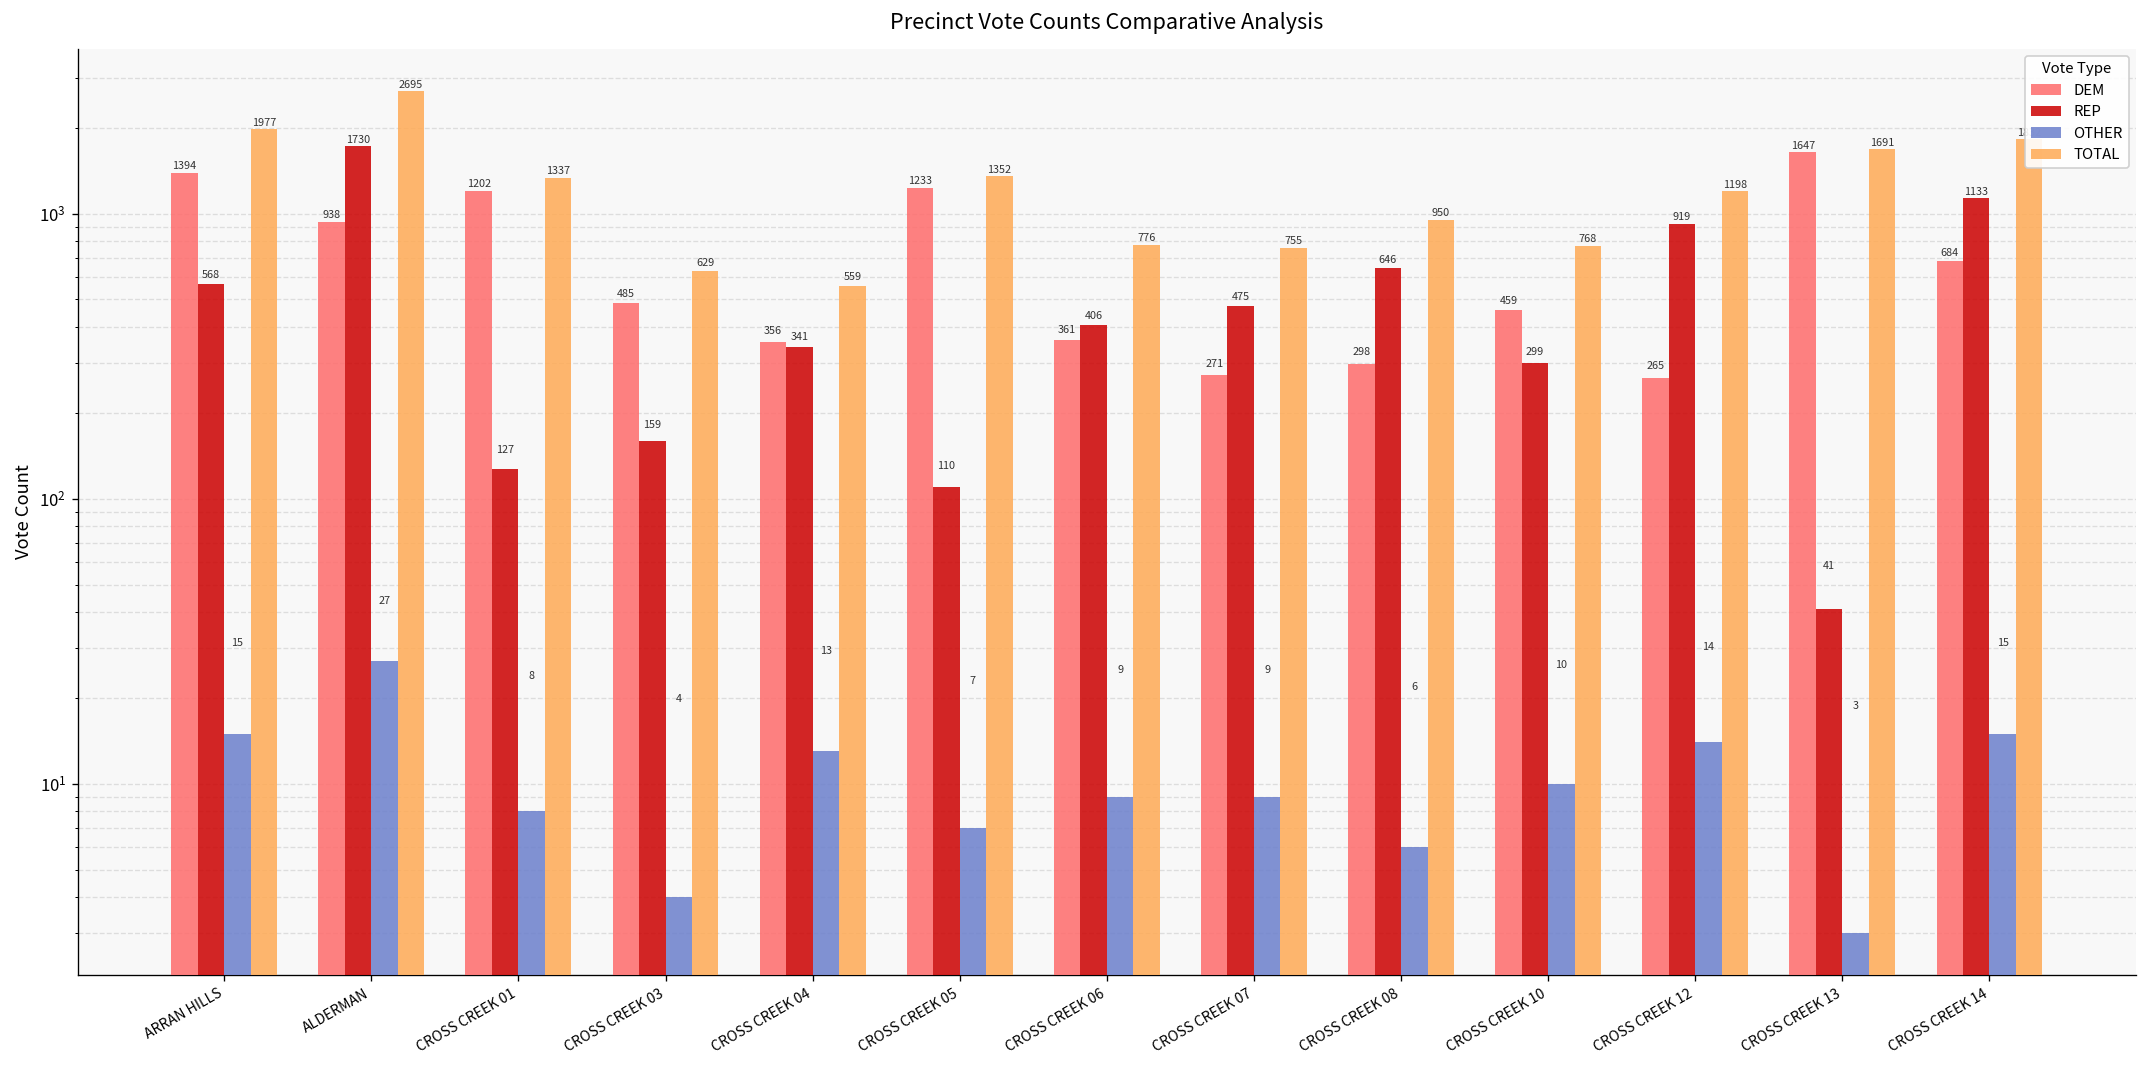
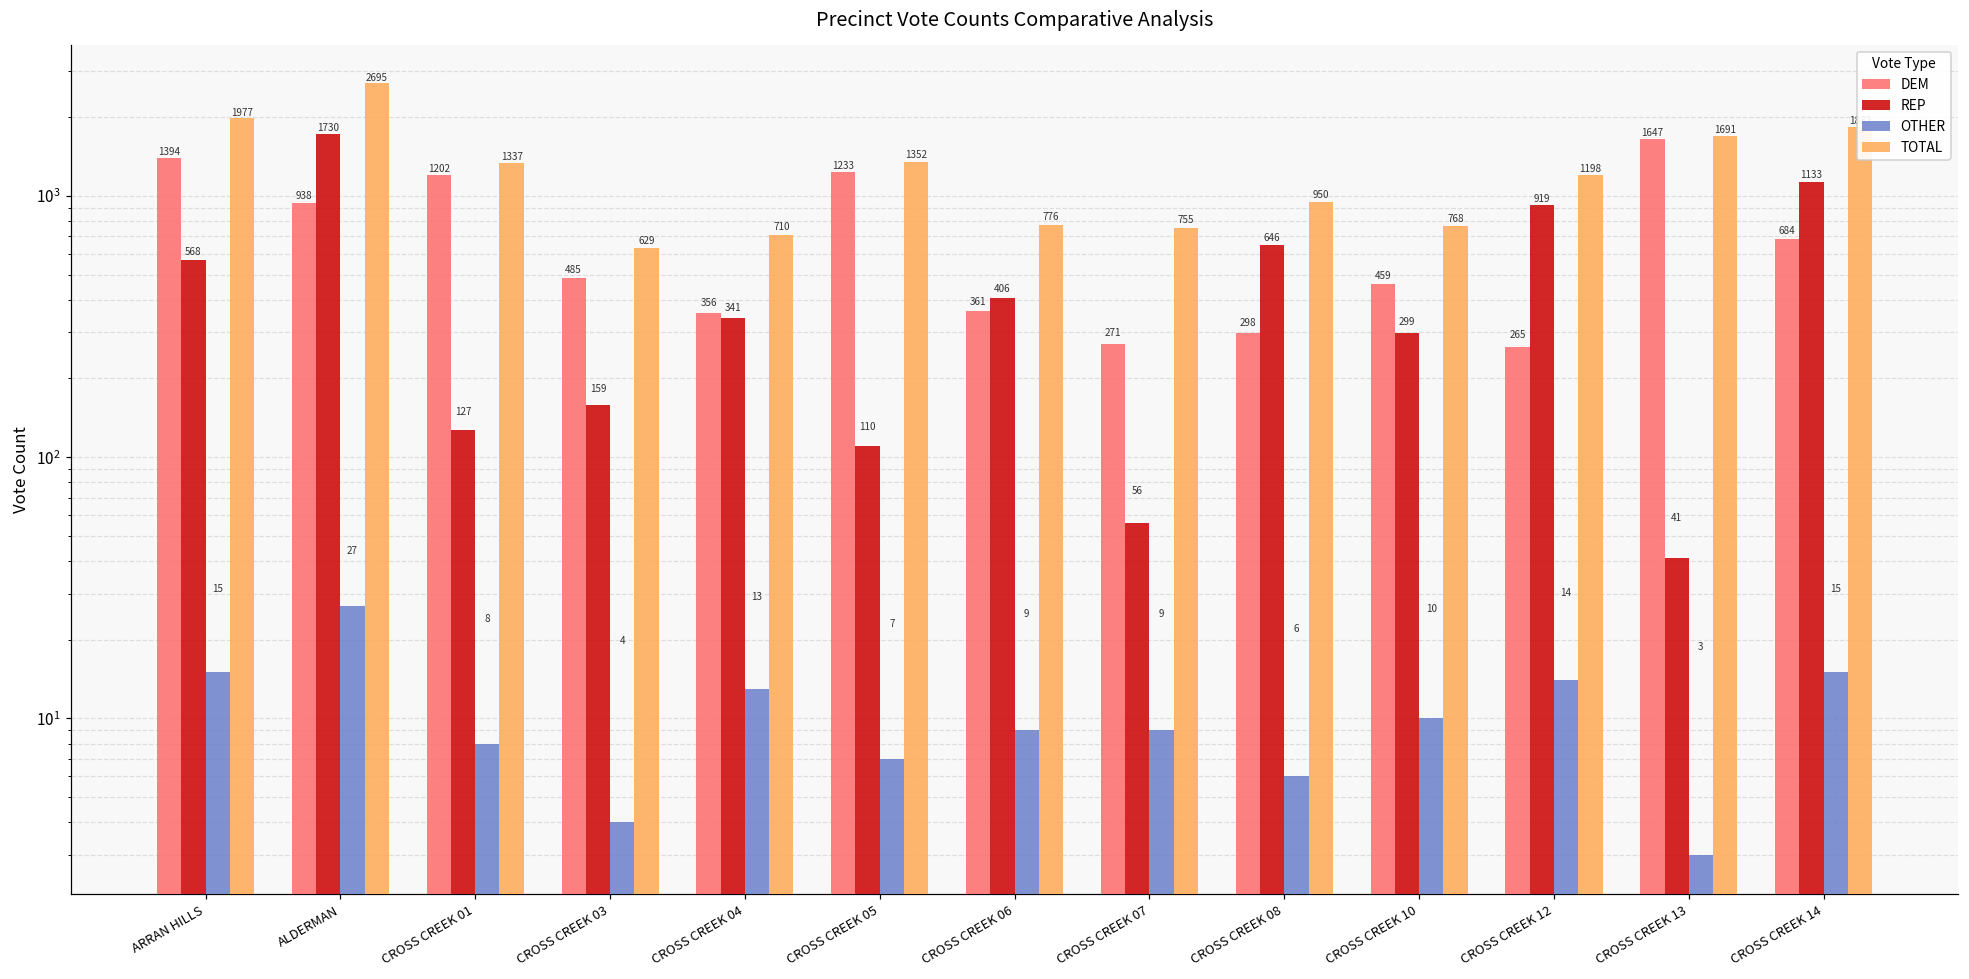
  {
    "DEM": {
      "ARRAN HILLS": 1394,
      "ALDERMAN": 938,
      "CROSS CREEK 01": 1202,
      "CROSS CREEK 03": 485,
      "CROSS CREEK 04": 356,
      "CROSS CREEK 05": 1233,
      "CROSS CREEK 06": 361,
      "CROSS CREEK 07": 271,
      "CROSS CREEK 08": 298,
      "CROSS CREEK 10": 459,
      "CROSS CREEK 12": 265,
      "CROSS CREEK 13": 1647,
      "CROSS CREEK 14": 684
    },
    "REP": {
      "ARRAN HILLS": 568,
      "ALDERMAN": 1730,
      "CROSS CREEK 01": 127,
      "CROSS CREEK 03": 159,
      "CROSS CREEK 04": 341,
      "CROSS CREEK 05": 110,
      "CROSS CREEK 06": 406,
-     "CROSS CREEK 07": 475,
+     "CROSS CREEK 07": 56,
      "CROSS CREEK 08": 646,
      "CROSS CREEK 10": 299,
      "CROSS CREEK 12": 919,
      "CROSS CREEK 14": 1133
    },
    "OTHER": {
      "ARRAN HILLS": 15,
      "ALDERMAN": 27,
      "CROSS CREEK 01": 8.0,
      "CROSS CREEK 03": 4.0,
      "CROSS CREEK 04": 13,
      "CROSS CREEK 05": 7.0,
      "CROSS CREEK 06": 9.0,
      "CROSS CREEK 07": 9.0,
      "CROSS CREEK 08": 6.0,
      "CROSS CREEK 10": 10.0,
      "CROSS CREEK 12": 14,
      "CROSS CREEK 13": 3.0,
      "CROSS CREEK 14": 15
    },
    "TOTAL": {
      "ARRAN HILLS": 1977,
      "ALDERMAN": 2695,
      "CROSS CREEK 01": 1337,
      "CROSS CREEK 03": 629,
-     "CROSS CREEK 04": 559,
+     "CROSS CREEK 04": 710,
      "CROSS CREEK 05": 1352,
      "CROSS CREEK 06": 776,
      "CROSS CREEK 07": 755,
      "CROSS CREEK 08": 950,
      "CROSS CREEK 10": 768,
      "CROSS CREEK 12": 1198,
      "CROSS CREEK 13": 1691
    }
  }
